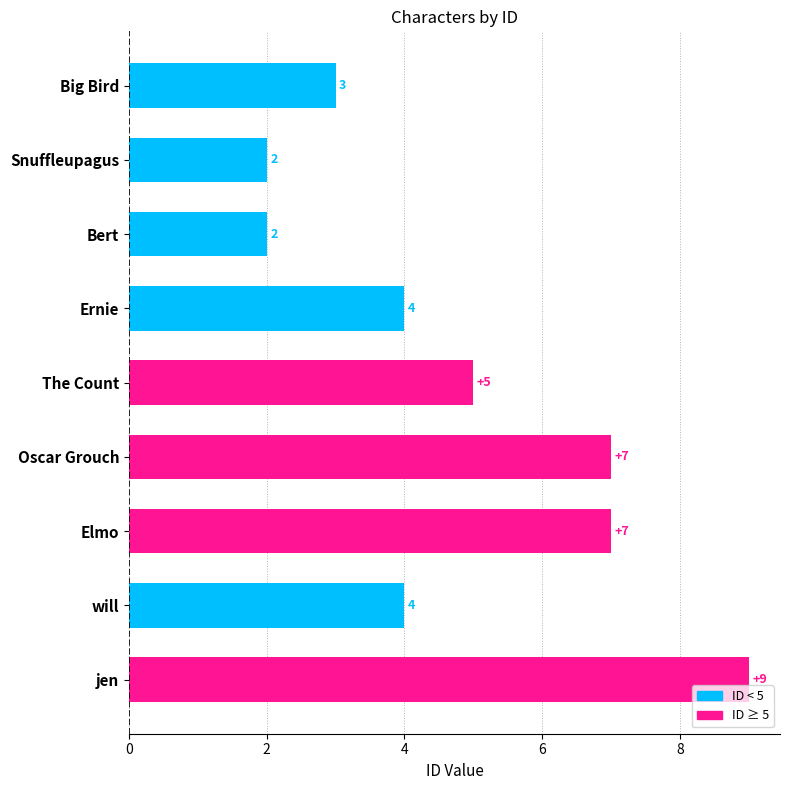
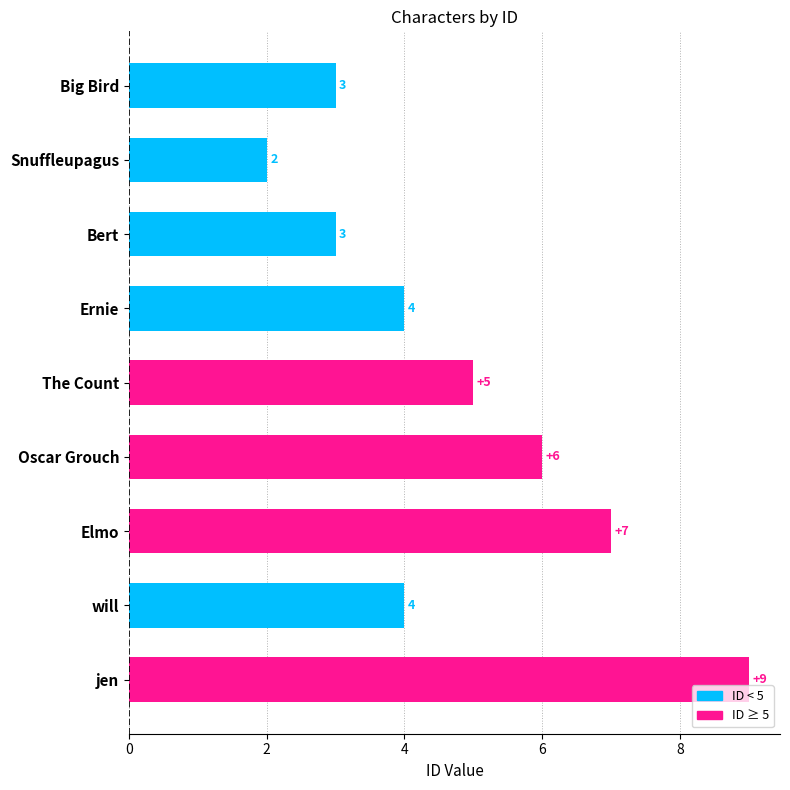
  {
    "Big Bird": "3",
    "Snuffleupagus": "2",
-   "Bert": "2",
+   "Bert": "3",
    "Ernie": "4",
    "The Count": "+5",
-   "Oscar Grouch": "+7",
+   "Oscar Grouch": "+6",
    "Elmo": "+7",
    "will": "4"
  }
